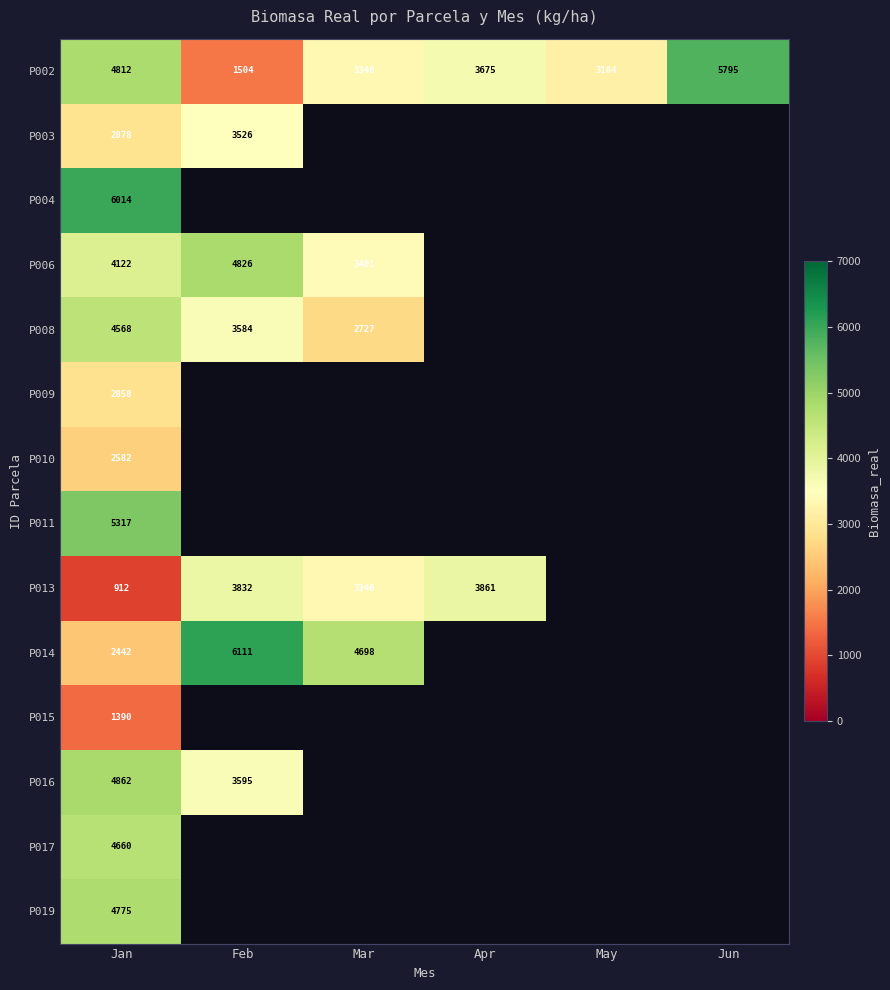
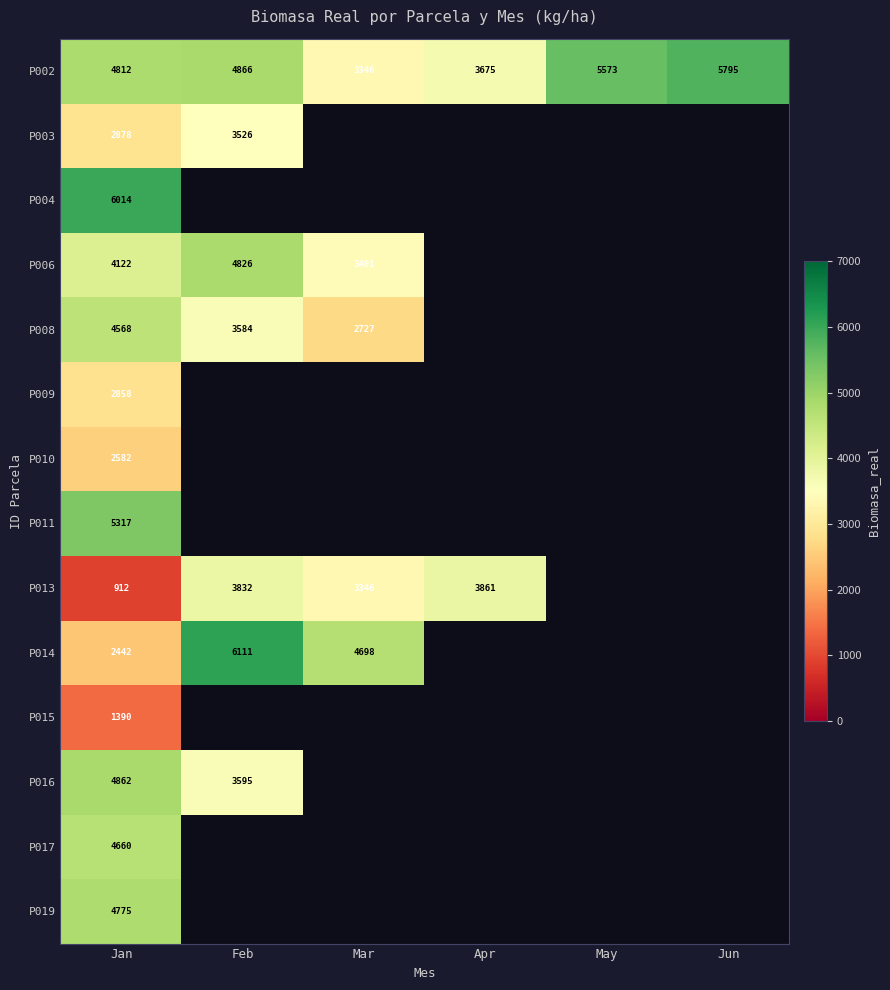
  {
    "P002": {
      "Jan": 4812,
-     "Feb": 1504,
+     "Feb": 4866,
      "Mar": 3346,
      "Apr": 3675,
-     "May": 3184,
+     "May": 5573,
      "Jun": 5795
    },
    "P003": {
      "Jan": 2878,
      "Feb": 3526
    },
    "P004": {
      "Jan": 6014
    },
    "P006": {
      "Jan": 4122,
      "Feb": 4826,
      "Mar": 3401
    },
    "P008": {
      "Jan": 4568,
      "Feb": 3584,
      "Mar": 2727
    },
    "P009": {
      "Jan": 2858
    },
    "P010": {
      "Jan": 2582
    },
    "P011": {
      "Jan": 5317
    },
    "P013": {
      "Jan": 912,
      "Feb": 3832,
      "Mar": 3346,
      "Apr": 3861
    },
    "P014": {
      "Jan": 2442,
      "Feb": 6111,
      "Mar": 4698
    },
    "P015": {
      "Jan": 1390
    },
    "P016": {
      "Jan": 4862,
      "Feb": 3595
    },
    "P017": {
      "Jan": 4660
    },
    "P019": {
      "Jan": 4775
    }
  }
